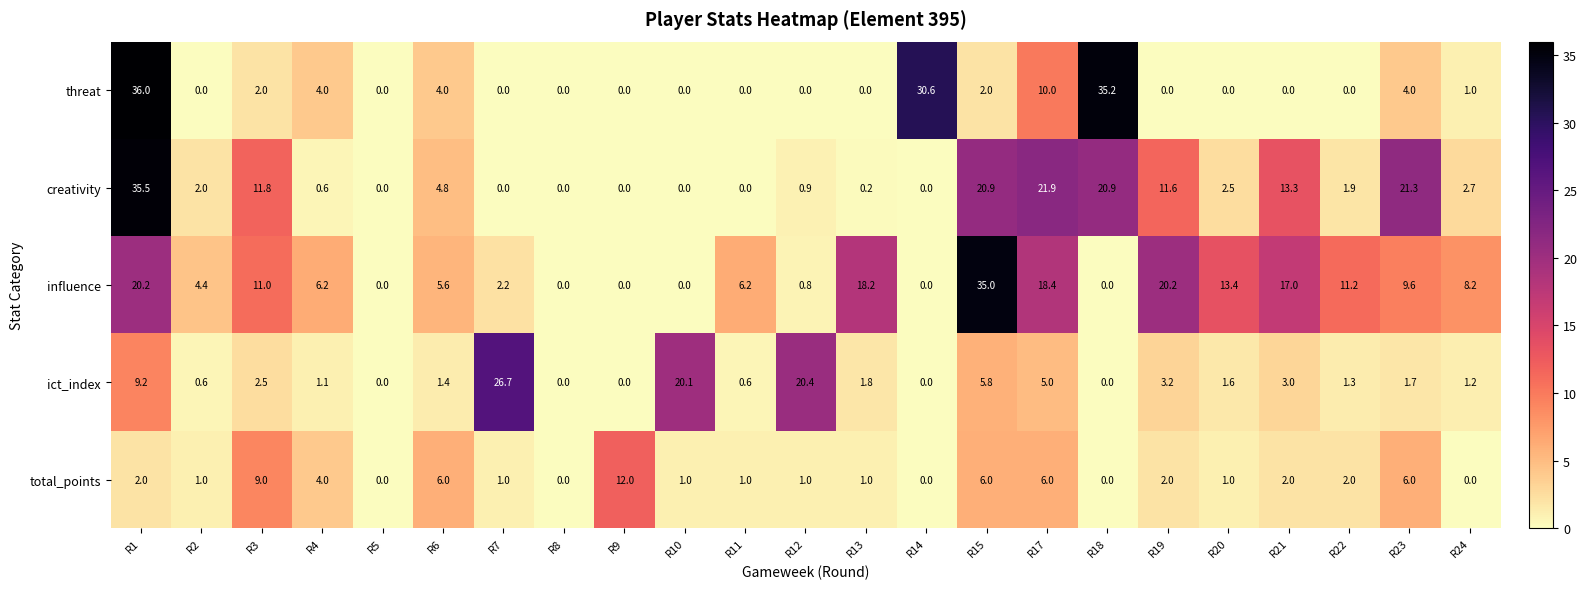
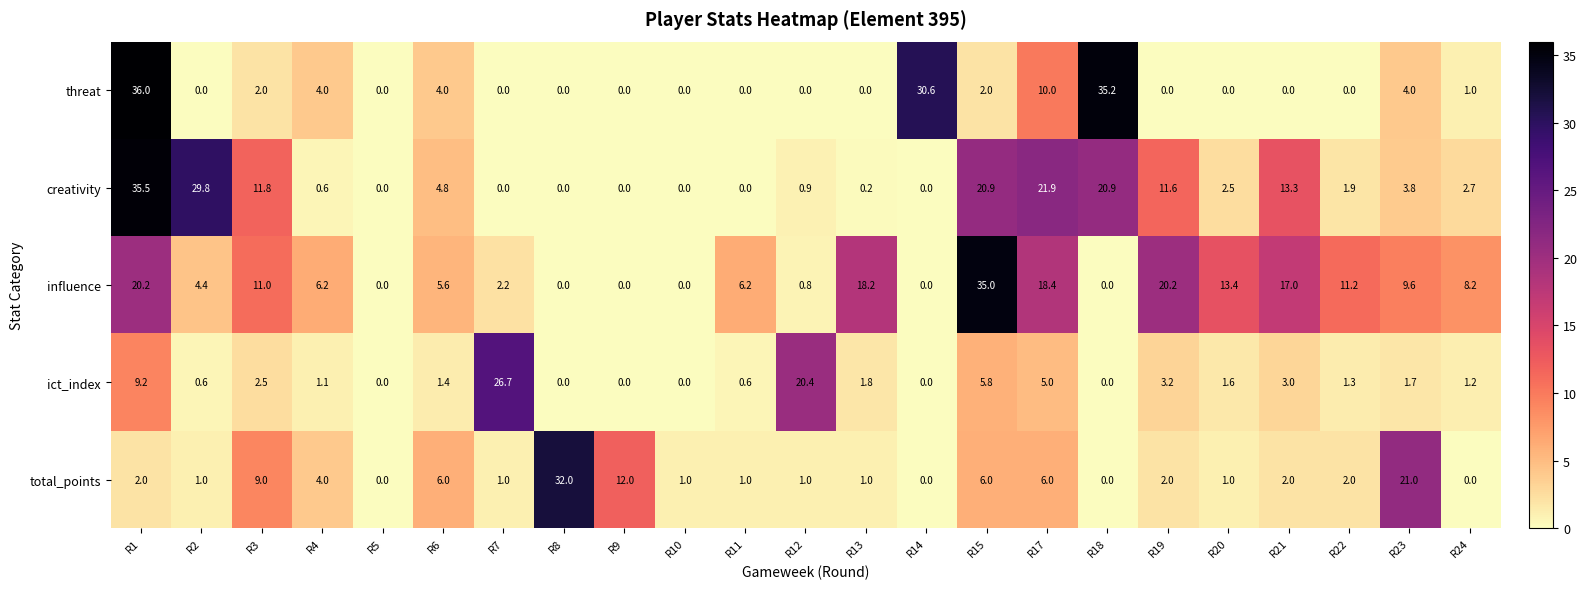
  {
    "threat": {
      "R1": 36.0,
      "R2": 0.0,
      "R3": 2.0,
      "R4": 4.0,
      "R5": 0.0,
      "R6": 4.0,
      "R7": 0.0,
      "R8": 0.0,
      "R9": 0.0,
      "R10": 0.0,
      "R11": 0.0,
      "R12": 0.0,
      "R13": 0.0,
      "R14": 30.6,
      "R15": 2.0,
      "R17": 10.0,
      "R18": 35.2,
      "R19": 0.0,
      "R20": 0.0,
      "R21": 0.0,
      "R22": 0.0,
      "R23": 4.0,
      "R24": 1.0
    },
    "creativity": {
      "R1": 35.5,
-     "R2": 2.0,
+     "R2": 29.8,
      "R3": 11.8,
      "R4": 0.6,
      "R5": 0.0,
      "R6": 4.8,
      "R7": 0.0,
      "R8": 0.0,
      "R9": 0.0,
      "R10": 0.0,
      "R11": 0.0,
      "R12": 0.9,
      "R13": 0.2,
      "R14": 0.0,
      "R15": 20.9,
      "R17": 21.9,
      "R18": 20.9,
      "R19": 11.6,
      "R20": 2.5,
      "R21": 13.3,
      "R22": 1.9,
-     "R23": 21.3,
+     "R23": 3.8,
      "R24": 2.7
    },
    "influence": {
      "R1": 20.2,
      "R2": 4.4,
      "R3": 11.0,
      "R4": 6.2,
      "R5": 0.0,
      "R6": 5.6,
      "R7": 2.2,
      "R8": 0.0,
      "R9": 0.0,
      "R10": 0.0,
      "R11": 6.2,
      "R12": 0.8,
      "R13": 18.2,
      "R14": 0.0,
      "R15": 35.0,
      "R17": 18.4,
      "R18": 0.0,
      "R19": 20.2,
      "R20": 13.4,
      "R21": 17.0,
      "R22": 11.2,
      "R23": 9.6,
      "R24": 8.2
    },
    "ict_index": {
      "R1": 9.2,
      "R2": 0.6,
      "R3": 2.5,
      "R4": 1.1,
      "R5": 0.0,
      "R6": 1.4,
      "R7": 26.7,
      "R8": 0.0,
      "R9": 0.0,
-     "R10": 20.1,
+     "R10": 0.0,
      "R11": 0.6,
      "R12": 20.4,
      "R13": 1.8,
      "R14": 0.0,
      "R15": 5.8,
      "R17": 5.0,
      "R18": 0.0,
      "R19": 3.2,
      "R20": 1.6,
      "R21": 3.0,
      "R22": 1.3,
      "R23": 1.7,
      "R24": 1.2
    },
    "total_points": {
      "R1": 2.0,
      "R2": 1.0,
      "R3": 9.0,
      "R4": 4.0,
      "R5": 0.0,
      "R6": 6.0,
      "R7": 1.0,
-     "R8": 0.0,
+     "R8": 32.0,
      "R9": 12.0,
      "R10": 1.0,
      "R11": 1.0,
      "R12": 1.0,
      "R13": 1.0,
      "R14": 0.0,
      "R15": 6.0,
      "R17": 6.0,
      "R18": 0.0,
      "R19": 2.0,
      "R20": 1.0,
      "R21": 2.0,
      "R22": 2.0,
-     "R23": 6.0,
+     "R23": 21.0,
      "R24": 0.0
    }
  }
